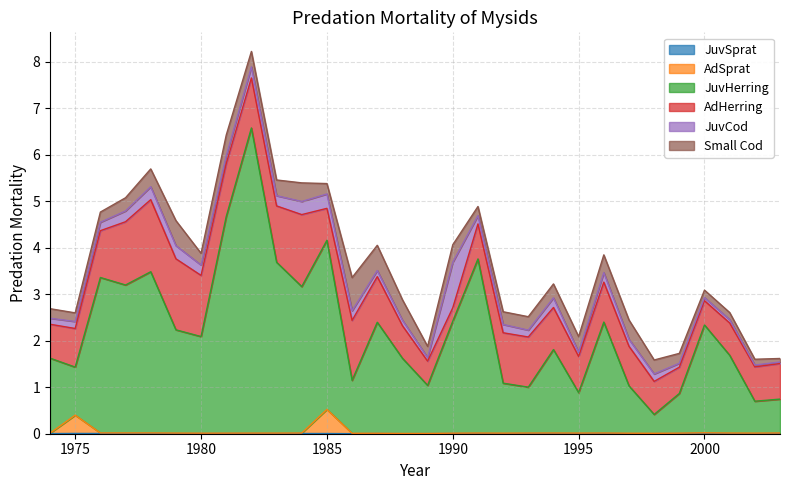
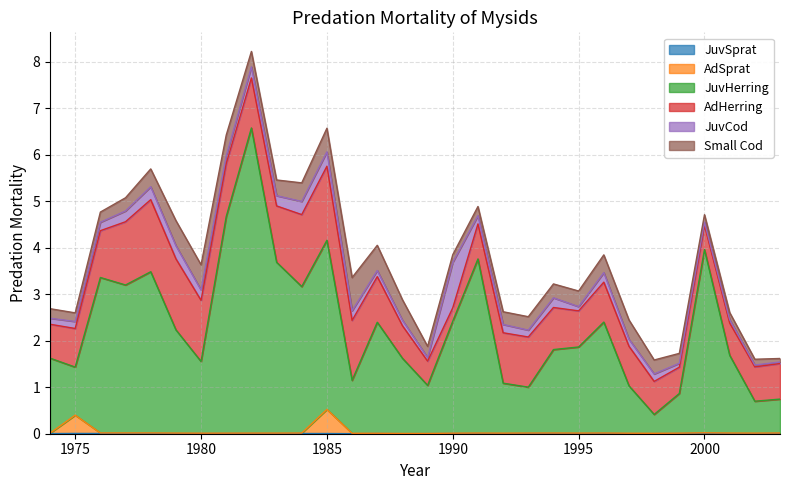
  {
    "JuvSprat": {
      "1975": 0.0,
      "1985": 0.0
    },
    "AdSprat": {
      "1975": 0.4,
      "1985": 0.5
    },
    "JuvHerring": {
      "1975": 1.0,
-     "1980": 2.1,
+     "1980": 1.5,
      "1985": 3.6,
      "1990": 2.4,
-     "1995": 0.9,
-     "2000": 2.3
+     "1995": 1.9,
+     "2000": 3.9
    },
    "AdHerring": {
      "1975": 0.8,
      "1980": 1.3,
-     "1985": 0.7,
+     "1985": 1.6,
      "1990": 0.3,
      "1995": 0.8,
      "2000": 0.5
    },
    "JuvCod": {
      "1975": 0.2,
      "1980": 0.2,
      "1985": 0.3,
      "1990": 1.0,
      "1995": 0.1,
      "2000": 0.1
    },
    "Small Cod": {
      "1975": 0.2,
-     "1980": 0.3,
-     "1985": 0.2,
-     "1990": 0.4,
+     "1980": 0.5,
+     "1985": 0.5,
+     "1990": 0.2,
      "1995": 0.3,
      "2000": 0.2
    }
  }
